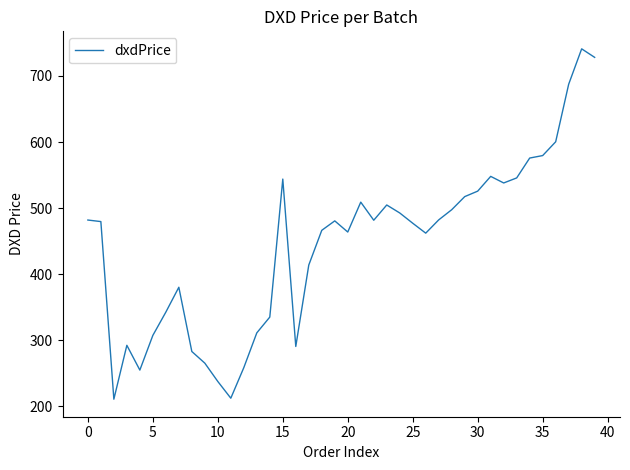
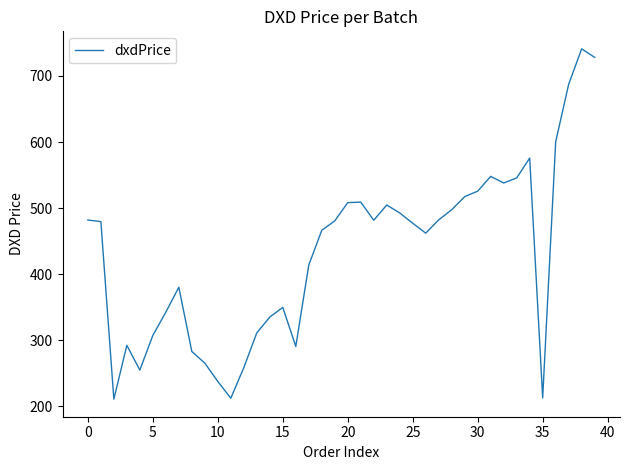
  {
    "0": 480,
    "5": 310,
    "10": 240,
-   "15": 540,
-   "20": 460,
+   "15": 350,
+   "20": 510,
    "25": 480,
    "30": 530,
-   "35": 580
+   "35": 210
  }
